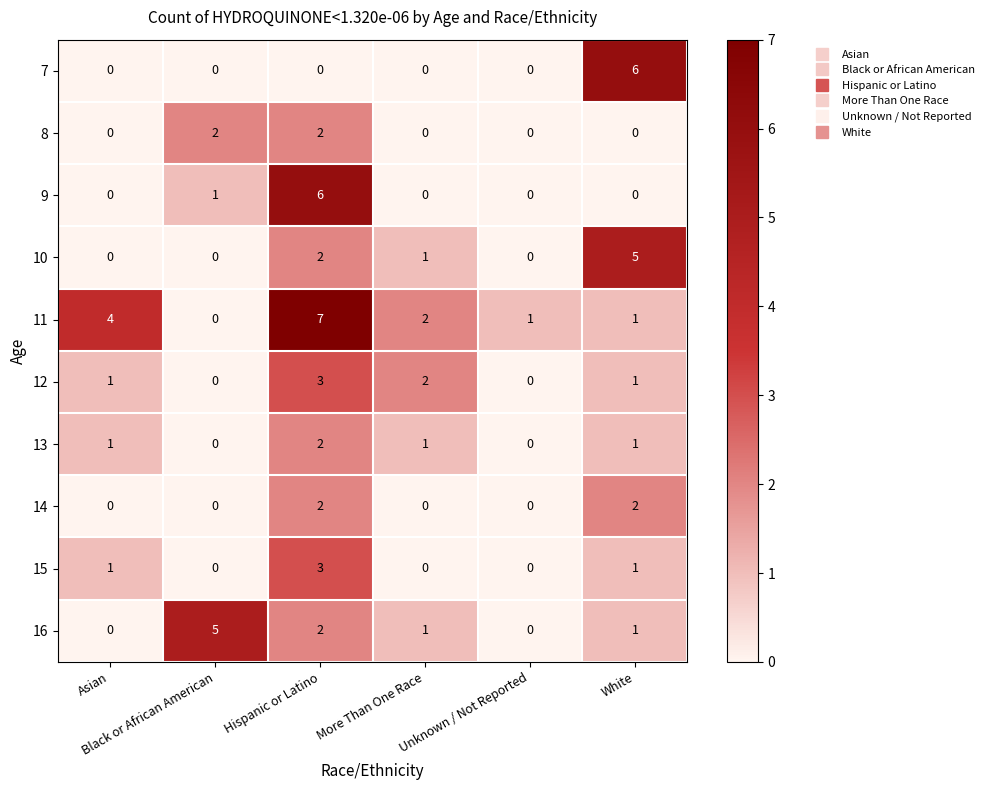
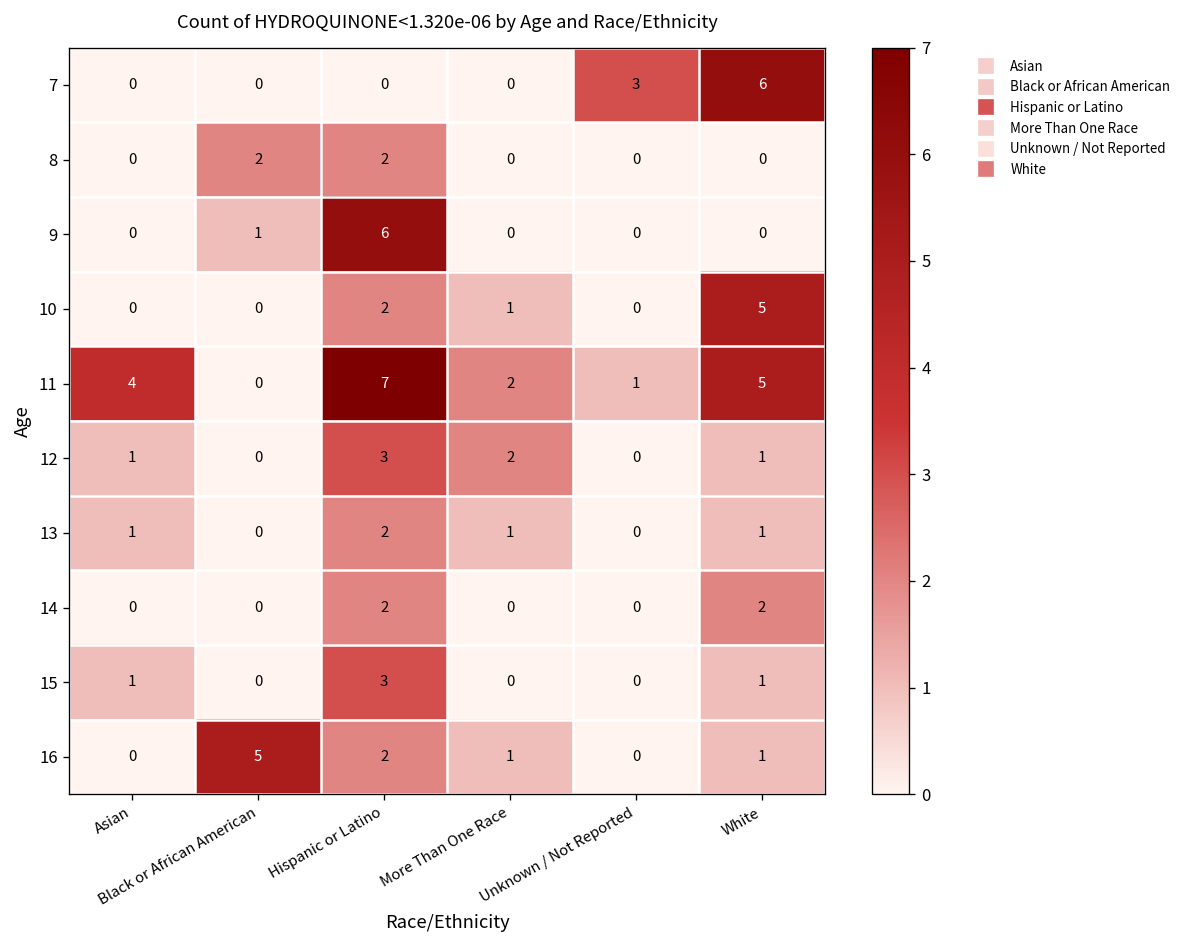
  {
    "7": {
      "Asian": 0,
      "Black or African American": 0,
      "Hispanic or Latino": 0,
      "More Than One Race": 0,
-     "Unknown / Not Reported": 0,
+     "Unknown / Not Reported": 3,
      "White": 6
    },
    "8": {
      "Asian": 0,
      "Black or African American": 2,
      "Hispanic or Latino": 2,
      "More Than One Race": 0,
      "Unknown / Not Reported": 0,
      "White": 0
    },
    "9": {
      "Asian": 0,
      "Black or African American": 1,
      "Hispanic or Latino": 6,
      "More Than One Race": 0,
      "Unknown / Not Reported": 0,
      "White": 0
    },
    "10": {
      "Asian": 0,
      "Black or African American": 0,
      "Hispanic or Latino": 2,
      "More Than One Race": 1,
      "Unknown / Not Reported": 0,
      "White": 5
    },
    "11": {
      "Asian": 4,
      "Black or African American": 0,
      "Hispanic or Latino": 7,
      "More Than One Race": 2,
      "Unknown / Not Reported": 1,
-     "White": 1
+     "White": 5
    },
    "12": {
      "Asian": 1,
      "Black or African American": 0,
      "Hispanic or Latino": 3,
      "More Than One Race": 2,
      "Unknown / Not Reported": 0,
      "White": 1
    },
    "13": {
      "Asian": 1,
      "Black or African American": 0,
      "Hispanic or Latino": 2,
      "More Than One Race": 1,
      "Unknown / Not Reported": 0,
      "White": 1
    },
    "14": {
      "Asian": 0,
      "Black or African American": 0,
      "Hispanic or Latino": 2,
      "More Than One Race": 0,
      "Unknown / Not Reported": 0,
      "White": 2
    },
    "15": {
      "Asian": 1,
      "Black or African American": 0,
      "Hispanic or Latino": 3,
      "More Than One Race": 0,
      "Unknown / Not Reported": 0,
      "White": 1
    },
    "16": {
      "Asian": 0,
      "Black or African American": 5,
      "Hispanic or Latino": 2,
      "More Than One Race": 1,
      "Unknown / Not Reported": 0,
      "White": 1
    }
  }
